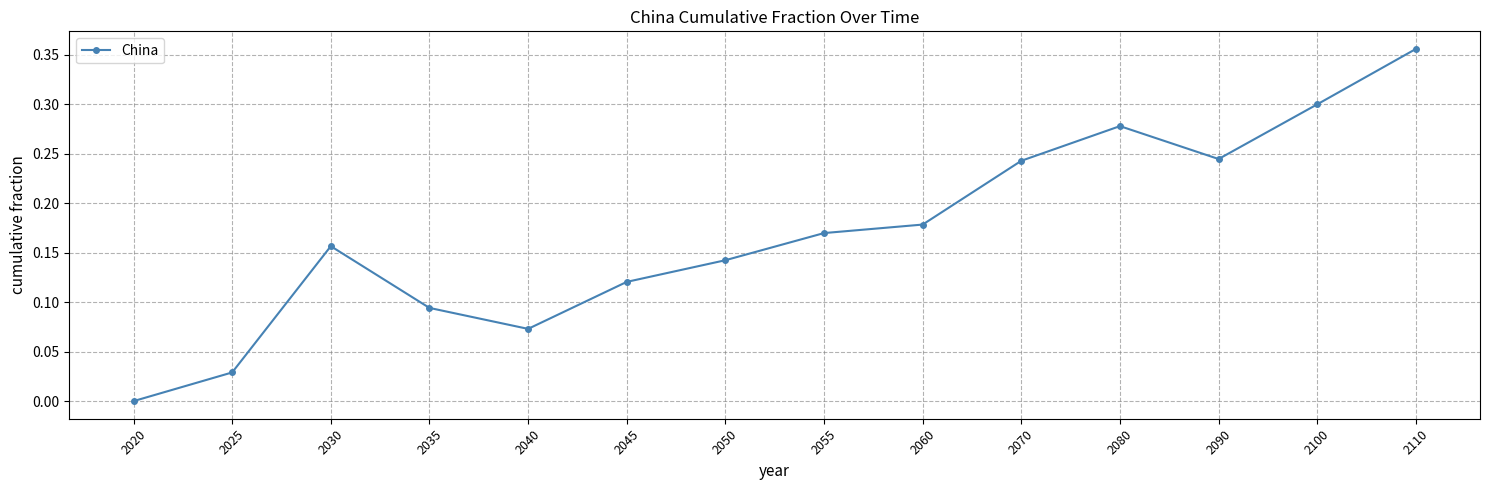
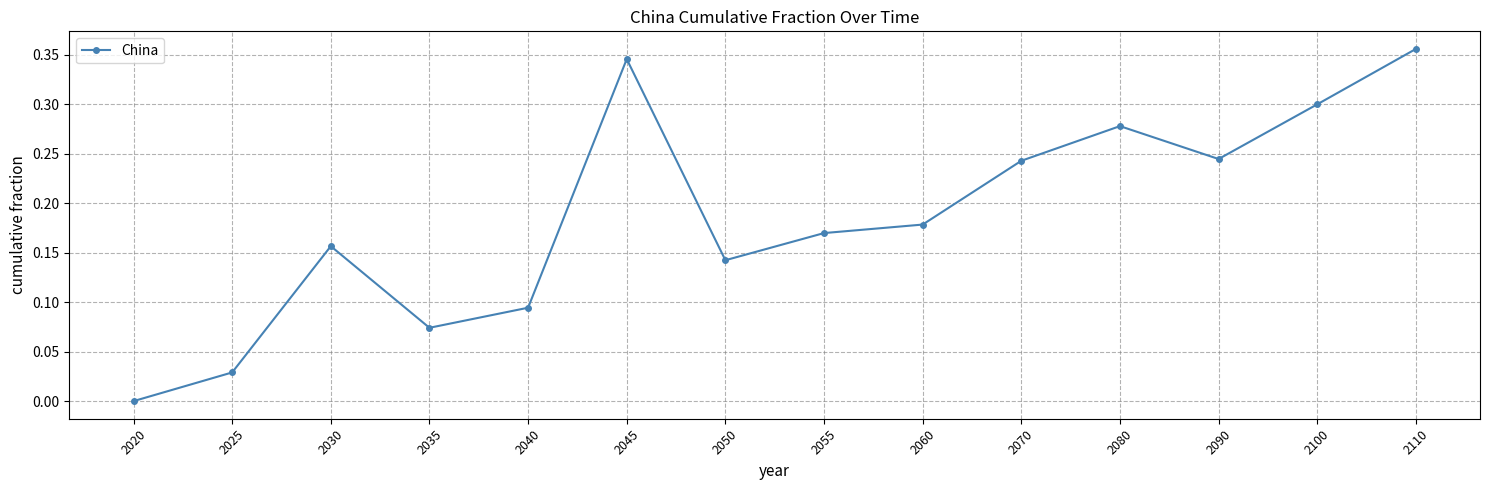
  {
    "2020": 0.00,
    "2025": 0.03,
    "2030": 0.16,
-   "2035": 0.09,
-   "2040": 0.07,
-   "2045": 0.12,
+   "2035": 0.07,
+   "2040": 0.09,
+   "2045": 0.35,
    "2050": 0.14,
    "2055": 0.17,
    "2060": 0.18,
    "2070": 0.24,
    "2080": 0.28,
    "2090": 0.24,
    "2100": 0.30,
    "2110": 0.36
  }
